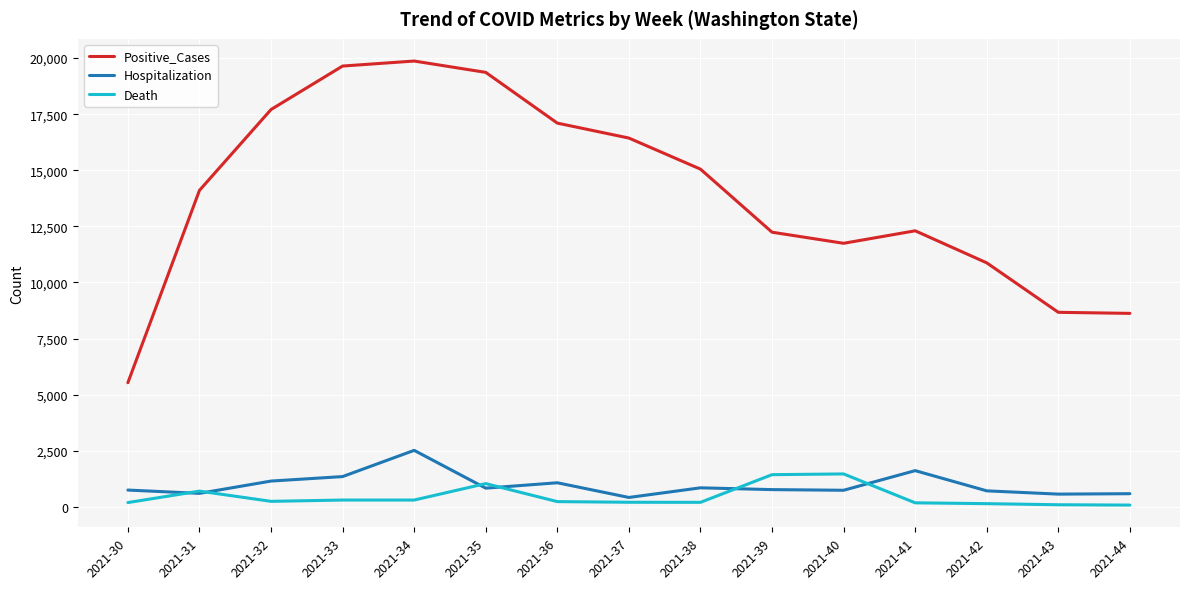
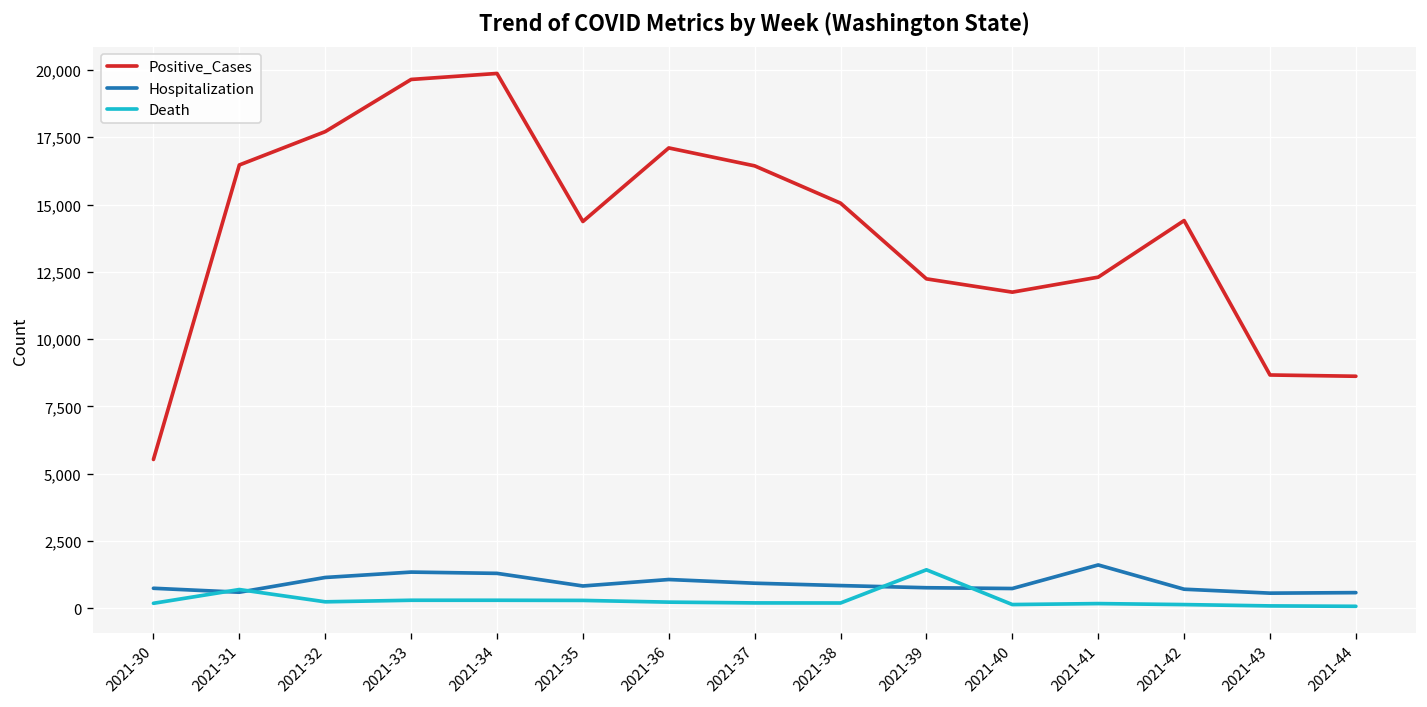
  {
    "Positive_Cases": {
      "2021-30": "5,500",
-     "2021-31": "14,100",
+     "2021-31": "16,500",
      "2021-32": "17,700",
      "2021-33": "19,600",
      "2021-34": "19,900",
-     "2021-35": "19,400",
+     "2021-35": "14,400",
      "2021-36": "17,100",
      "2021-37": "16,400",
      "2021-38": "15,100",
      "2021-39": "12,200",
      "2021-40": "11,700",
      "2021-41": "12,300",
-     "2021-42": "10,900",
+     "2021-42": "14,400",
      "2021-43": "8,700",
      "2021-44": "8,600"
    },
    "Hospitalization": {
      "2021-30": "700",
      "2021-32": "1,100",
      "2021-33": "1,300",
-     "2021-34": "2,500",
+     "2021-34": "1,300",
      "2021-35": "800",
      "2021-36": "1,100",
-     "2021-37": "400",
+     "2021-37": "900",
      "2021-38": "800",
      "2021-39": "800",
      "2021-40": "700",
      "2021-41": "1,600",
      "2021-42": "700",
      "2021-43": "600",
      "2021-44": "600"
    },
    "Death": {
      "2021-30": "200",
      "2021-32": "200",
      "2021-33": "300",
      "2021-34": "300",
-     "2021-35": "1,000",
+     "2021-35": "300",
      "2021-36": "200",
      "2021-37": "200",
      "2021-38": "200",
      "2021-39": "1,400",
-     "2021-40": "1,500",
+     "2021-40": "100",
      "2021-41": "200",
      "2021-42": "100",
      "2021-43": "100",
      "2021-44": "100"
    }
  }
